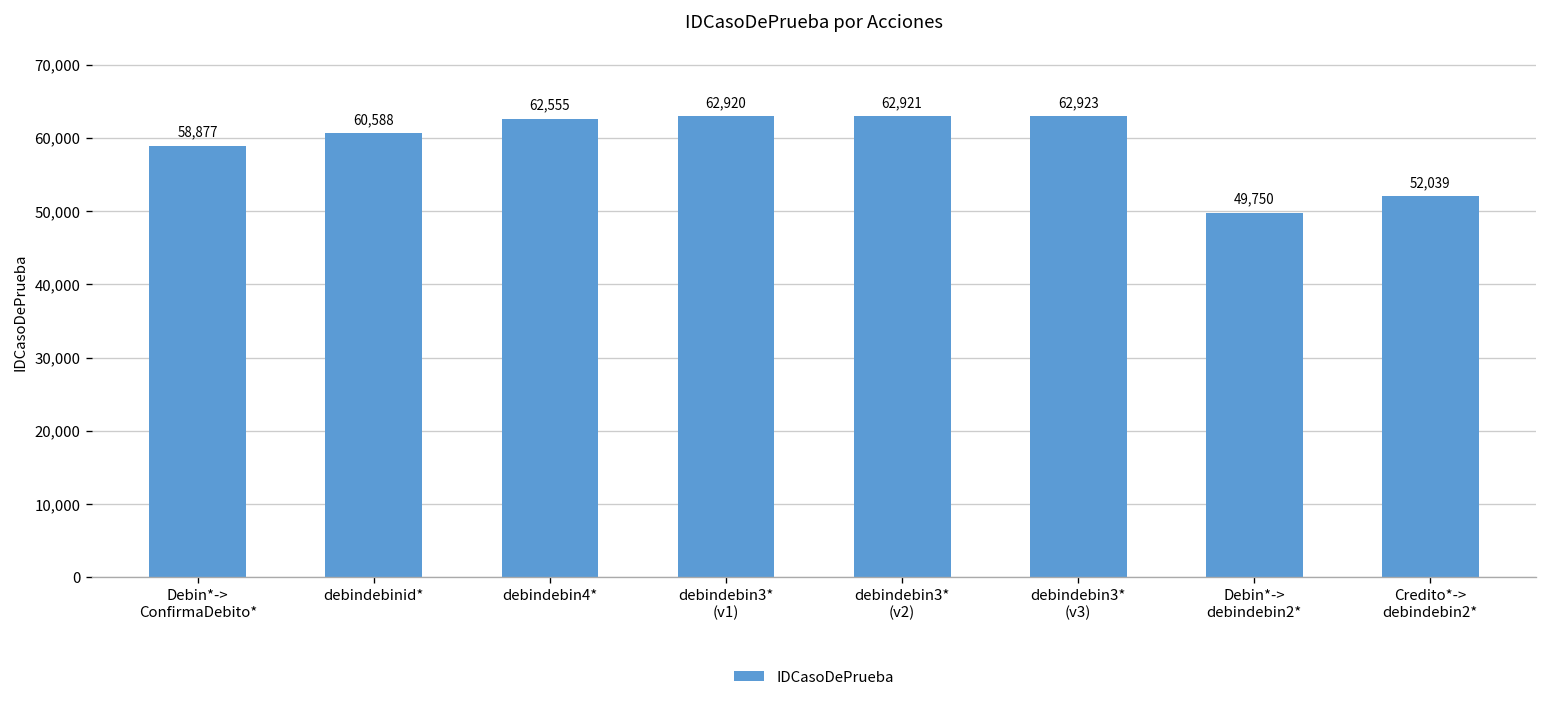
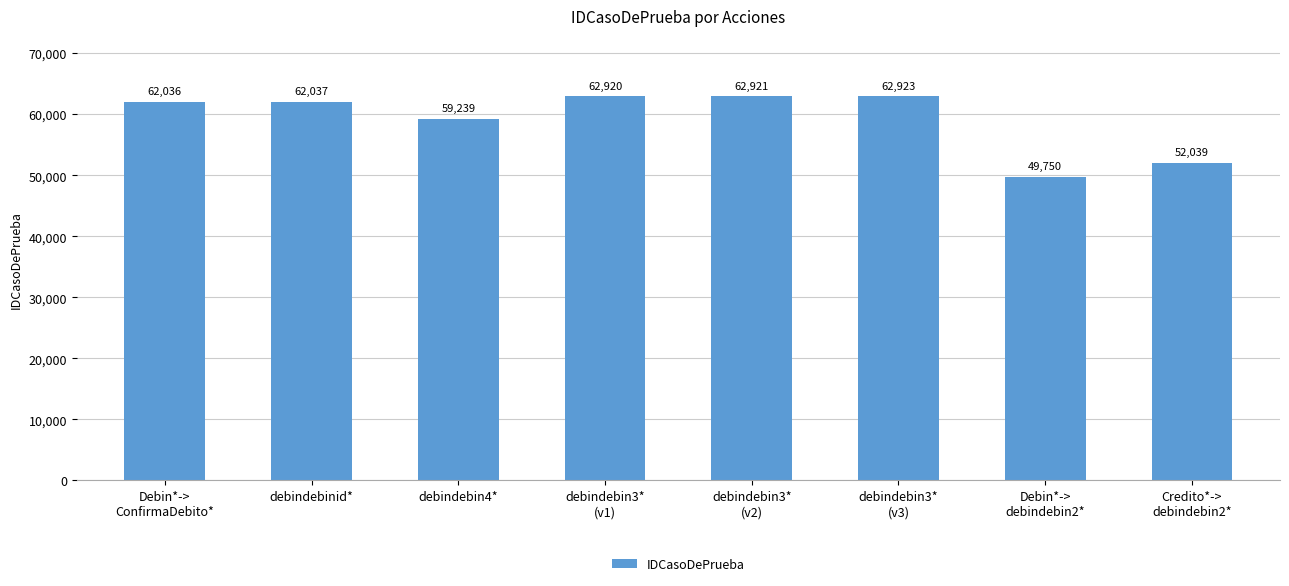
  {
-   "Debin*-> ConfirmaDebito*": "58,877",
-   "debindebinid*": "60,588",
-   "debindebin4*": "62,555",
+   "Debin*-> ConfirmaDebito*": "62,036",
+   "debindebinid*": "62,037",
+   "debindebin4*": "59,239",
    "debindebin3* (v1)": "62,920",
    "debindebin3* (v2)": "62,921",
    "debindebin3* (v3)": "62,923",
    "Debin*-> debindebin2*": "49,750",
    "Credito*-> debindebin2*": "52,039"
  }
